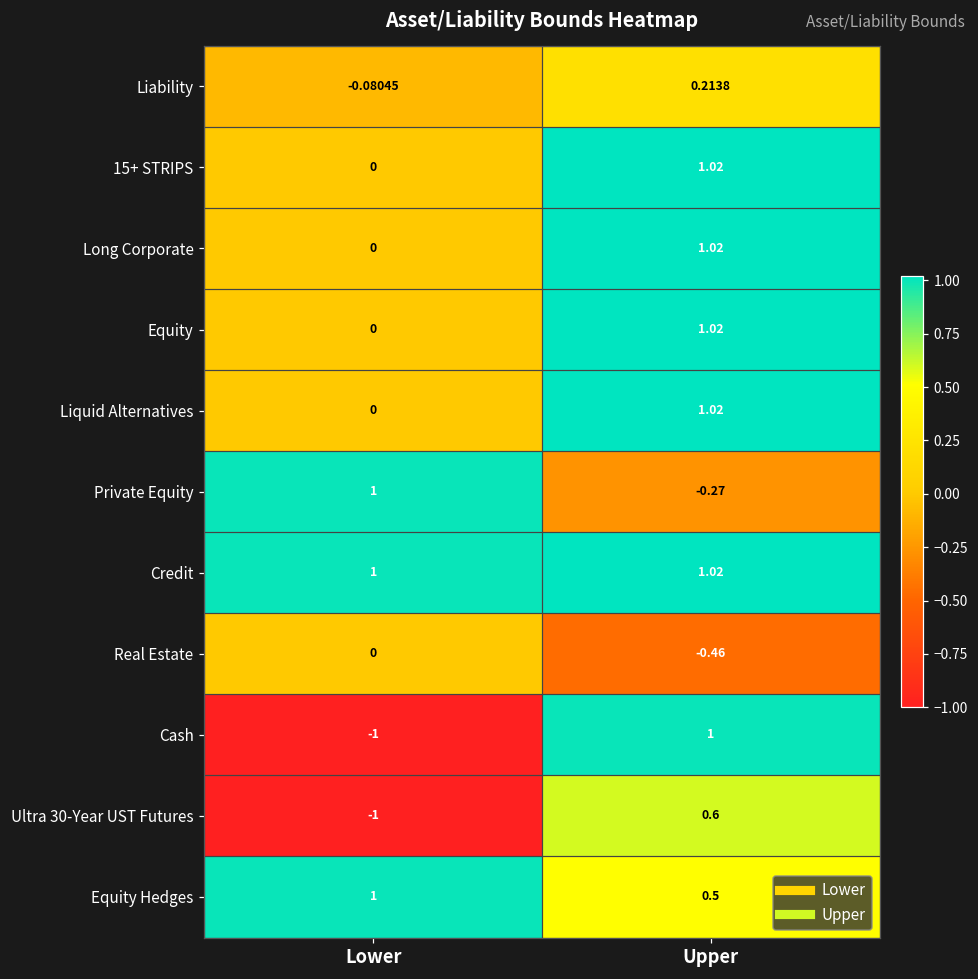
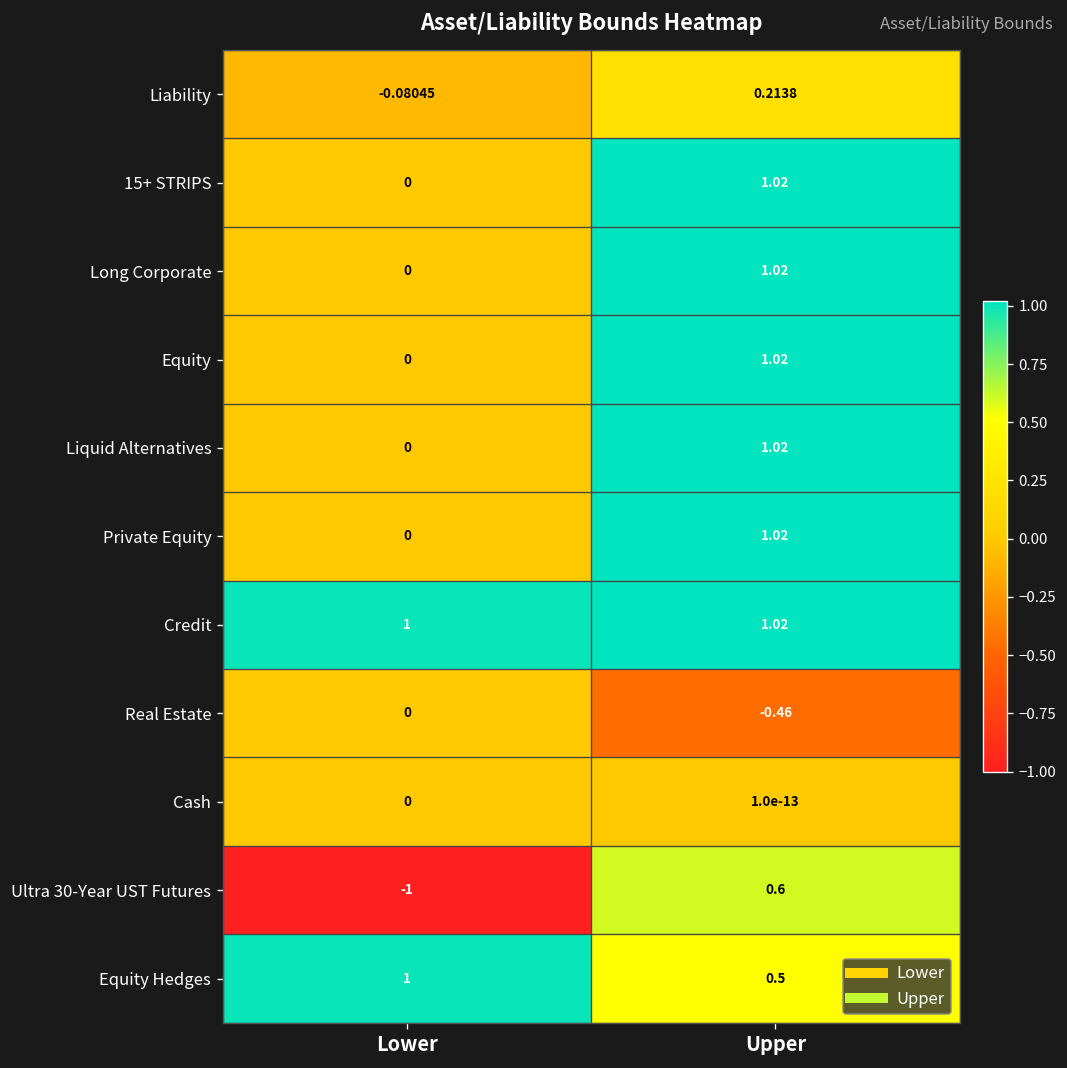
  {
    "Liability": {
      "Lower": "-0.08045",
      "Upper": "0.2138"
    },
    "15+ STRIPS": {
      "Lower": "0",
      "Upper": "1.02"
    },
    "Long Corporate": {
      "Lower": "0",
      "Upper": "1.02"
    },
    "Equity": {
      "Lower": "0",
      "Upper": "1.02"
    },
    "Liquid Alternatives": {
      "Lower": "0",
      "Upper": "1.02"
    },
    "Private Equity": {
-     "Lower": "1",
-     "Upper": "-0.27"
+     "Lower": "0",
+     "Upper": "1.02"
    },
    "Credit": {
      "Lower": "1",
      "Upper": "1.02"
    },
    "Real Estate": {
      "Lower": "0",
      "Upper": "-0.46"
    },
    "Cash": {
-     "Lower": "-1",
-     "Upper": "1"
+     "Lower": "0",
+     "Upper": "1.0e-13"
    },
    "Ultra 30-Year UST Futures": {
      "Lower": "-1",
      "Upper": "0.6"
    },
    "Equity Hedges": {
      "Lower": "1",
      "Upper": "0.5"
    }
  }
